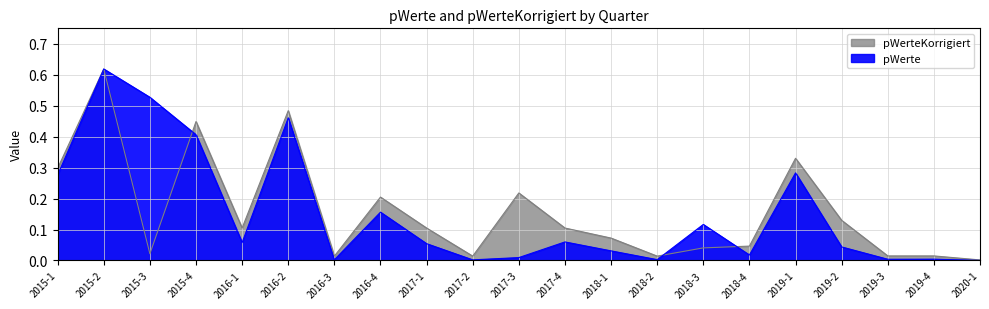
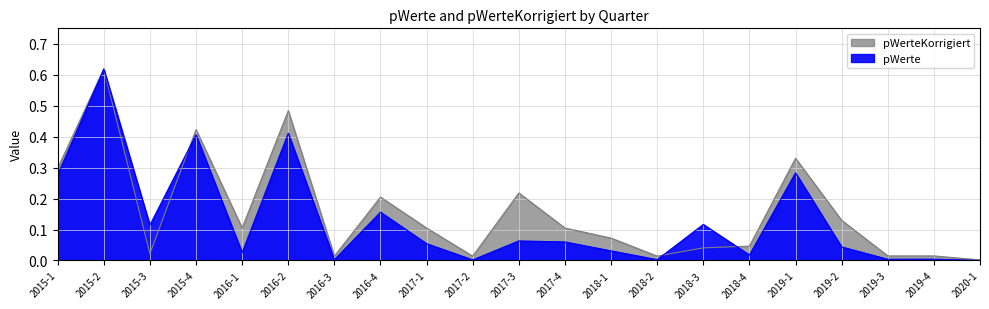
  {
    "pWerteKorrigiert": {
      "2015-1": 0.30,
      "2015-3": 0.02,
-     "2015-4": 0.45,
+     "2015-4": 0.42,
      "2016-1": 0.10,
      "2016-2": 0.48,
      "2016-3": 0.01,
      "2016-4": 0.20,
      "2017-1": 0.10,
      "2017-2": 0.01,
      "2017-3": 0.22,
      "2017-4": 0.10,
      "2018-1": 0.07,
      "2018-2": 0.01,
      "2018-3": 0.04,
      "2018-4": 0.05,
      "2019-1": 0.33,
      "2019-2": 0.13,
      "2019-3": 0.01,
      "2019-4": 0.01
    },
    "pWerte": {
      "2015-1": 0.28,
-     "2015-3": 0.53,
+     "2015-3": 0.11,
      "2015-4": 0.41,
-     "2016-1": 0.06,
-     "2016-2": 0.46,
+     "2016-1": 0.03,
+     "2016-2": 0.41,
      "2016-3": 0.00,
      "2016-4": 0.16,
      "2017-1": 0.05,
      "2017-2": 0.00,
-     "2017-3": 0.01,
+     "2017-3": 0.06,
      "2017-4": 0.06,
      "2018-1": 0.03,
      "2018-2": 0.00,
      "2018-3": 0.12,
      "2018-4": 0.02,
      "2019-1": 0.28,
      "2019-2": 0.04,
      "2019-3": 0.00,
      "2019-4": 0.00
    }
  }
